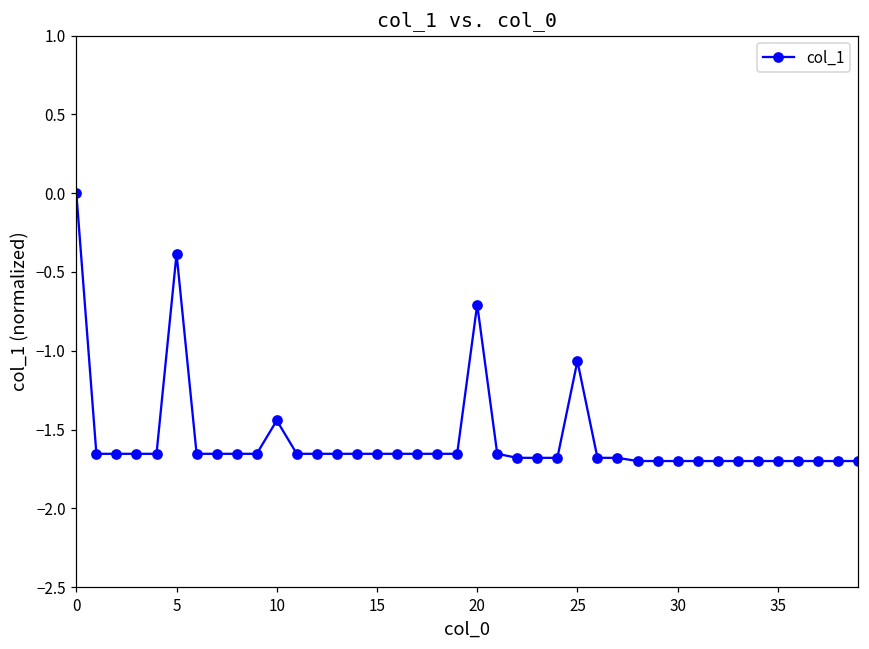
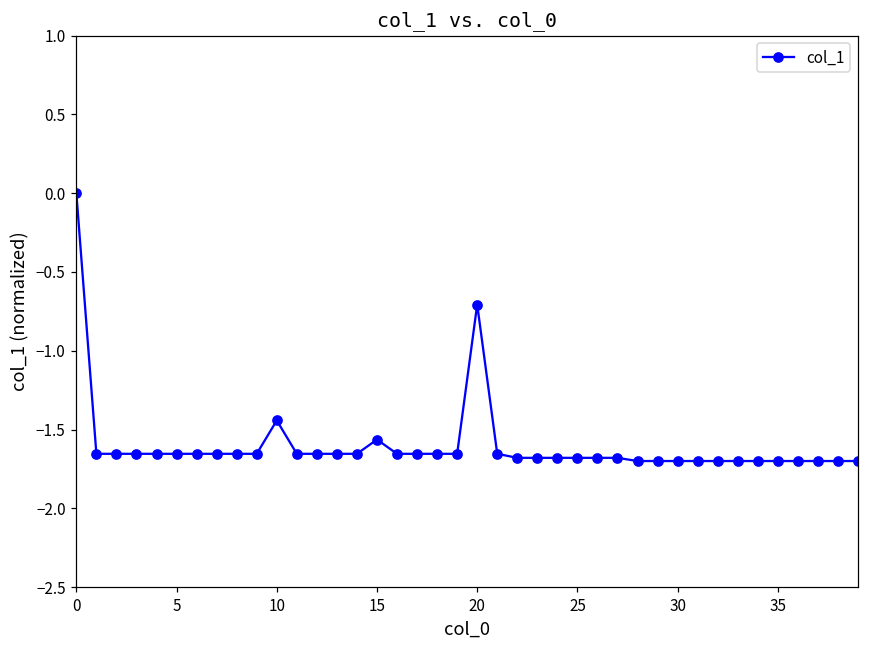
  {
    "0": 0.00,
-   "5": -0.38,
+   "5": -1.65,
    "10": -1.44,
-   "15": -1.65,
+   "15": -1.56,
    "20": -0.71,
-   "25": -1.07,
+   "25": -1.68,
    "30": -1.70,
    "35": -1.70
  }
